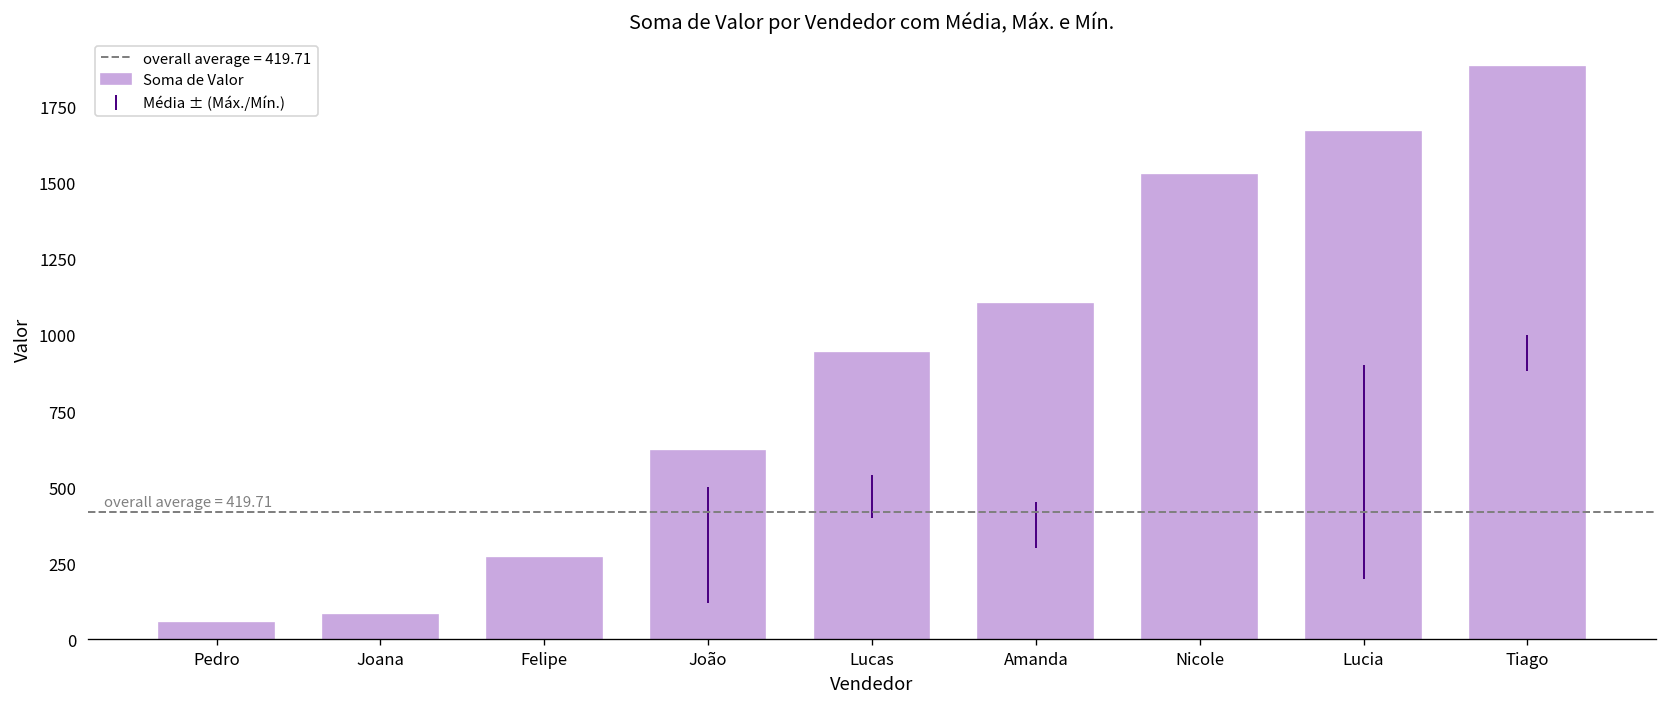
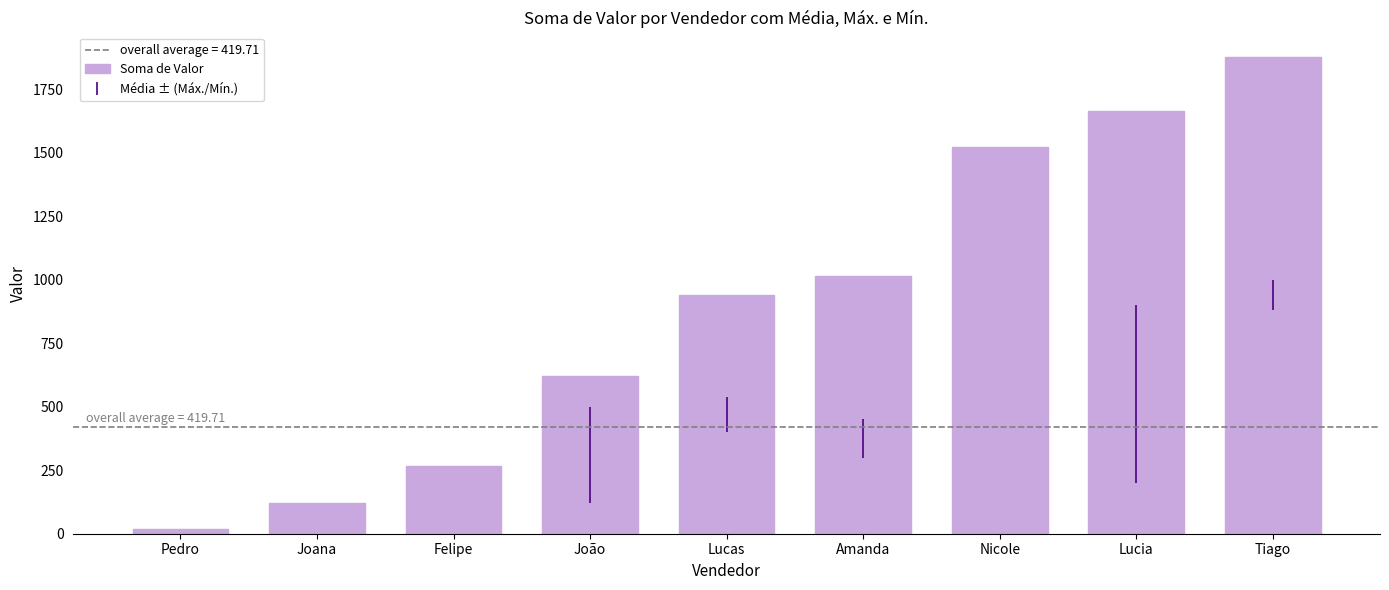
  {
-   "Pedro": 60,
-   "Joana": 80,
+   "Pedro": 20,
+   "Joana": 120,
    "Felipe": 270,
    "João": 620,
    "Lucas": 940,
-   "Amanda": 1100,
+   "Amanda": 1010,
    "Nicole": 1530,
    "Lucia": 1670,
    "Tiago": 1880
  }
